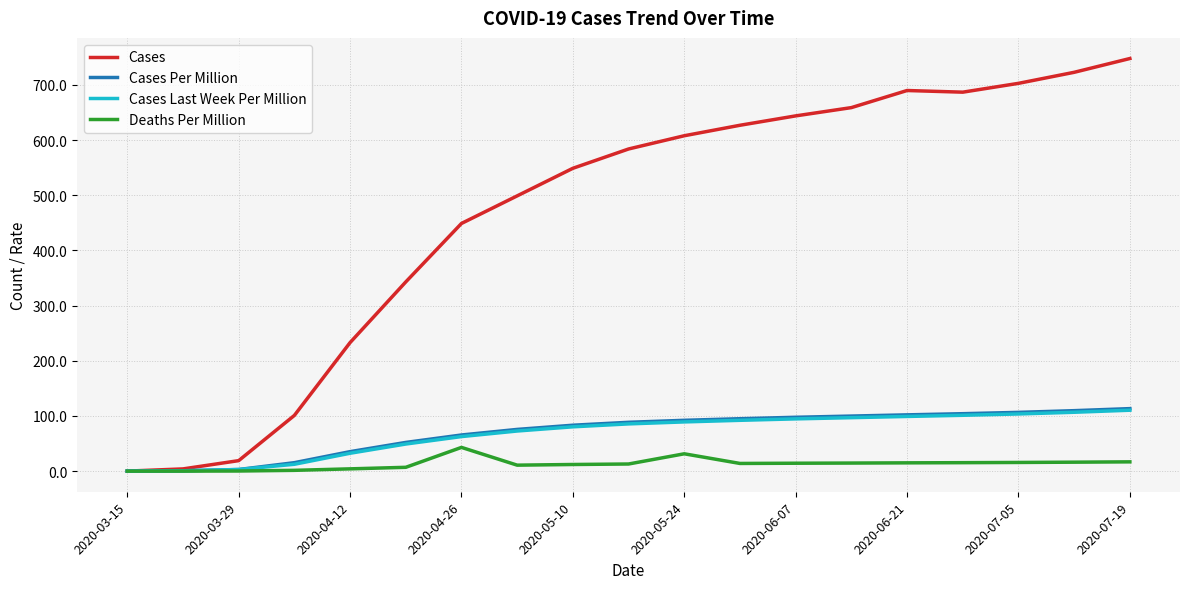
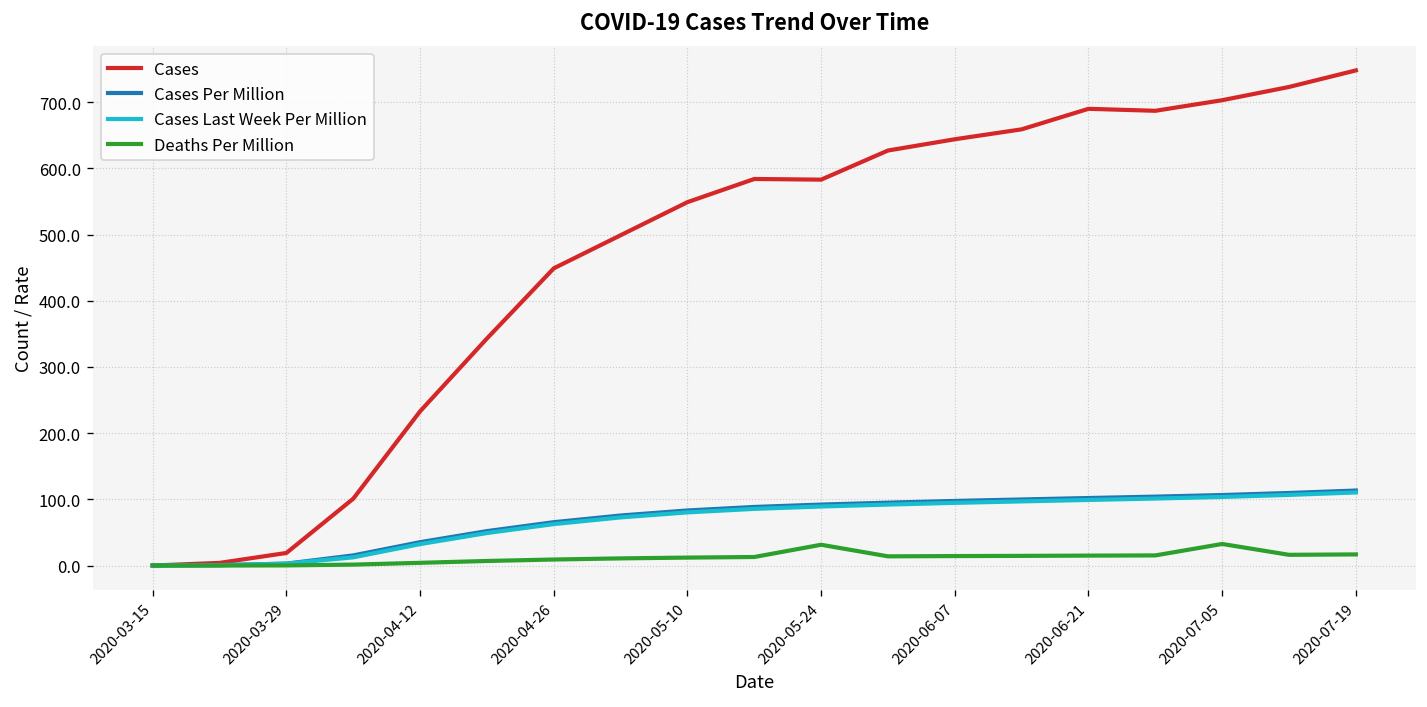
  {
    "Cases": {
      "2020-03-29": 20,
      "2020-04-12": 230,
      "2020-04-26": 450,
      "2020-05-10": 550,
-     "2020-05-24": 610,
+     "2020-05-24": 580,
      "2020-06-07": 640,
      "2020-06-21": 690,
      "2020-07-05": 700,
      "2020-07-19": 750
    },
    "Deaths Per Million": {
      "2020-04-12": 0,
-     "2020-04-26": 40,
+     "2020-04-26": 10,
      "2020-05-10": 10,
      "2020-05-24": 30,
      "2020-06-07": 10,
      "2020-06-21": 20,
-     "2020-07-05": 20,
+     "2020-07-05": 30,
      "2020-07-19": 20
    }
  }
